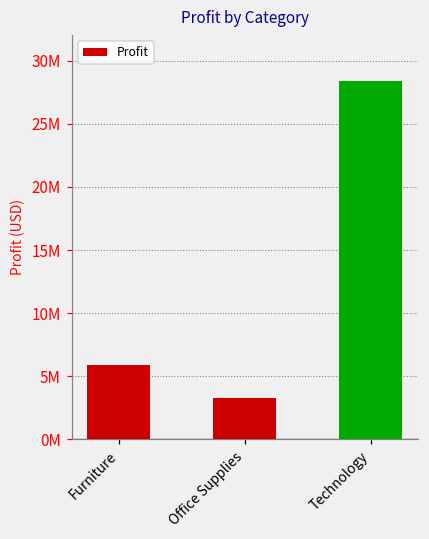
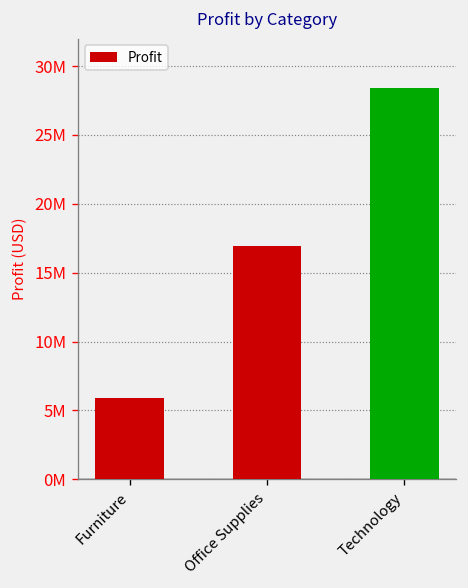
  {
    "Furniture": 5900000,
-   "Office Supplies": 3300000,
+   "Office Supplies": 16900000,
    "Technology": 28400000
  }
